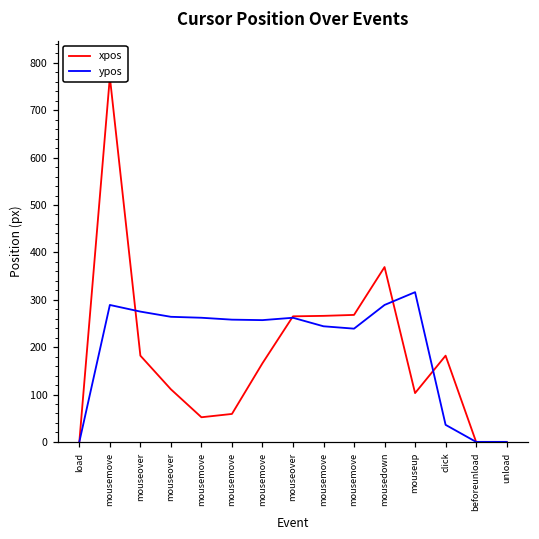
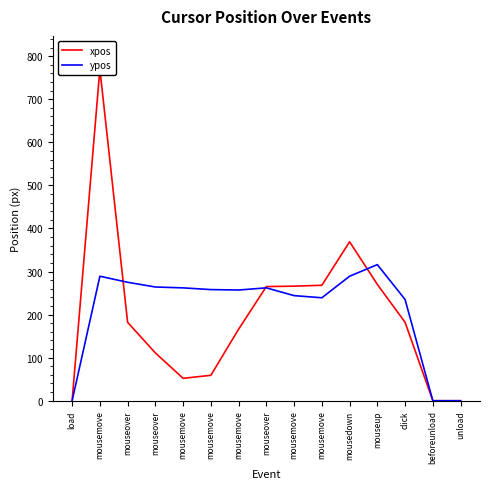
  {
    "xpos": {
      "mousedown": 370,
-     "mouseup": 100,
+     "mouseup": 270,
      "click": 180
    },
    "ypos": {
      "mousedown": 290,
      "mouseup": 320,
-     "click": 40
+     "click": 240
    }
  }
